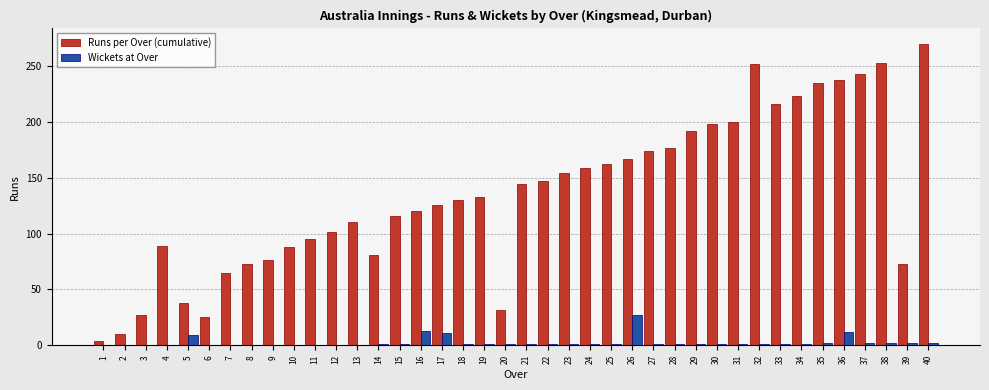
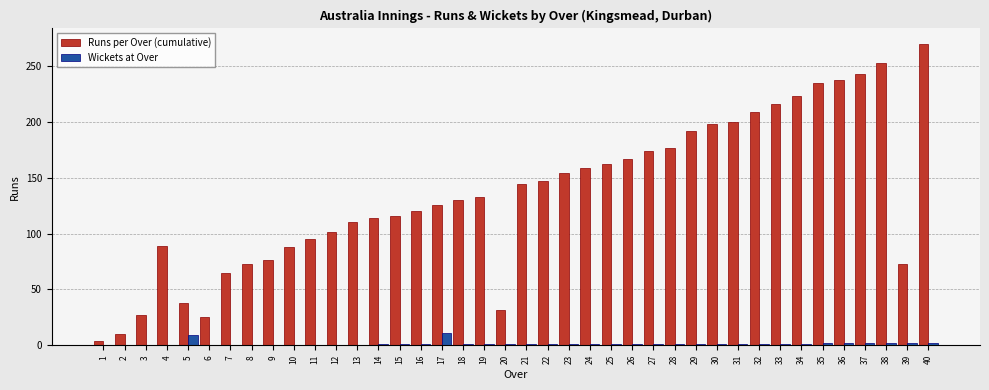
  {
    "Runs per Over (cumulative)": {
      "1": 4,
      "2": 10,
      "3": 27,
      "4": 89,
      "5": 38,
      "6": 25,
      "7": 65,
      "8": 73,
      "9": 76,
      "10": 88,
      "11": 95,
      "12": 101,
      "13": 110,
-     "14": 81,
+     "14": 114,
      "15": 116,
      "16": 120,
      "17": 126,
      "18": 130,
      "19": 133,
      "20": 32,
      "21": 144,
      "22": 147,
      "23": 154,
      "24": 159,
      "25": 162,
      "26": 167,
      "27": 174,
      "28": 177,
      "29": 192,
      "30": 198,
      "31": 200,
-     "32": 252,
+     "32": 209,
      "33": 216,
      "34": 223,
      "35": 235,
      "36": 237,
      "37": 243,
      "38": 253,
      "39": 73,
      "40": 270
    },
    "Wickets at Over": {
      "1": 0,
      "2": 0,
      "3": 0,
      "4": 0,
      "5": 9,
      "6": 0,
      "7": 0,
      "8": 0,
      "9": 0,
      "10": 0,
      "11": 0,
      "12": 0,
      "13": 0,
-     "16": 13,
+     "16": 1,
      "17": 11,
-     "26": 27,
-     "36": 12
+     "26": 1,
+     "36": 2
    }
  }
